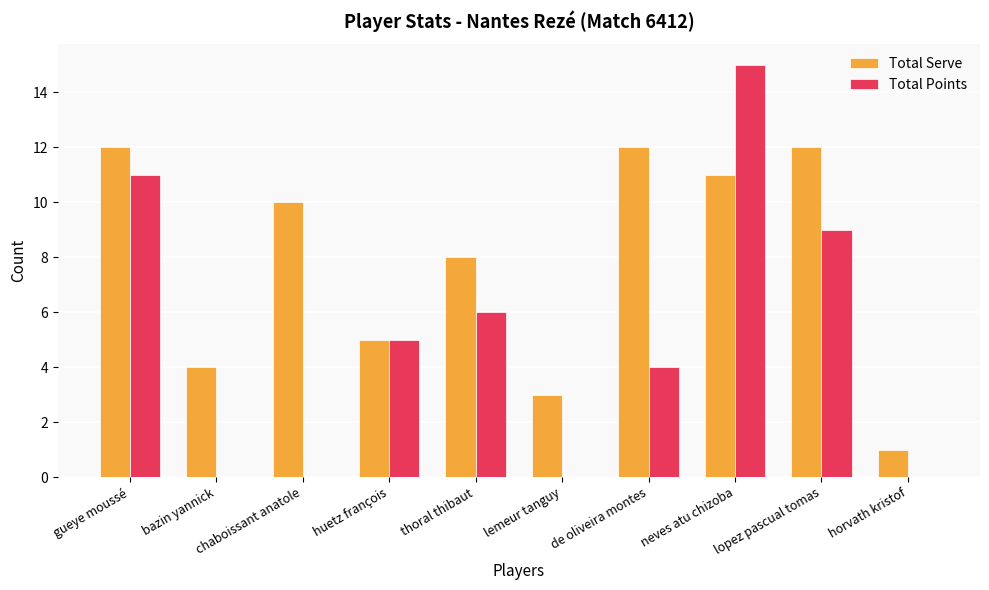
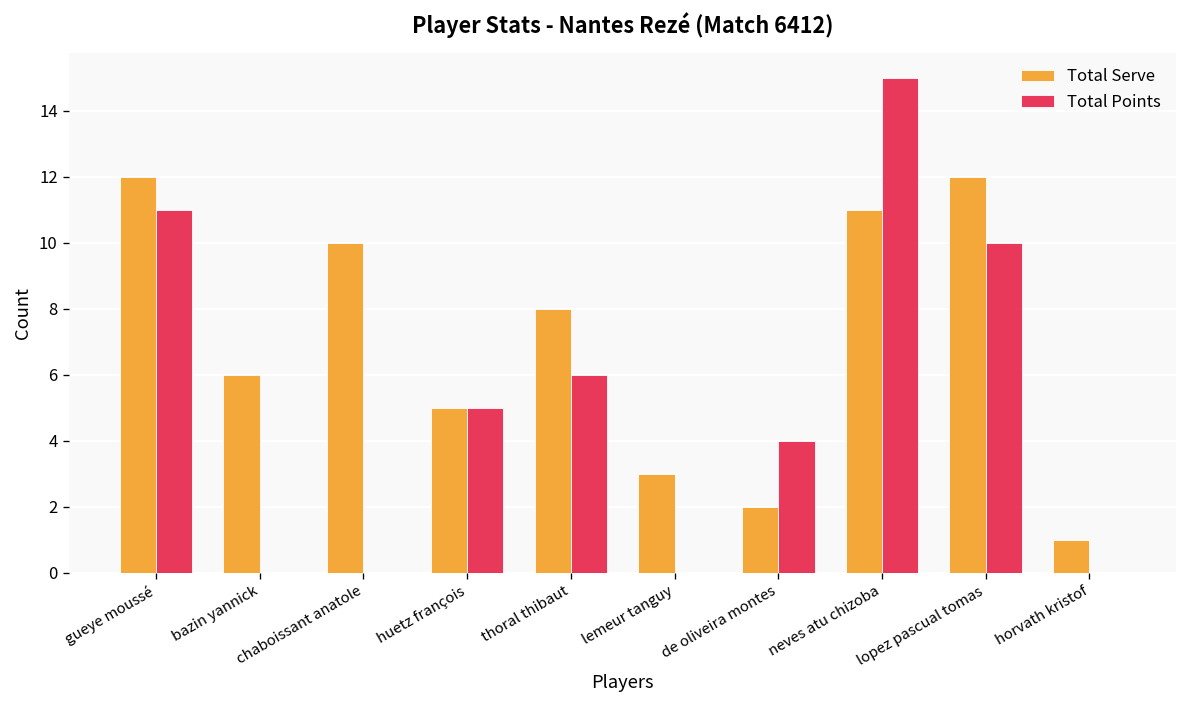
  {
    "Total Serve": {
      "gueye moussé": 12,
-     "bazin yannick": 4,
+     "bazin yannick": 6,
      "chaboissant anatole": 10,
      "huetz françois": 5,
      "thoral thibaut": 8,
      "lemeur tanguy": 3,
-     "de oliveira montes": 12,
+     "de oliveira montes": 2,
      "neves atu chizoba": 11,
      "lopez pascual tomas": 12,
      "horvath kristof": 1
    },
    "Total Points": {
      "gueye moussé": 11,
      "bazin yannick": 0,
      "chaboissant anatole": 0,
      "huetz françois": 5,
      "thoral thibaut": 6,
      "lemeur tanguy": 0,
      "de oliveira montes": 4,
      "neves atu chizoba": 15,
-     "lopez pascual tomas": 9,
+     "lopez pascual tomas": 10,
      "horvath kristof": 0
    }
  }
